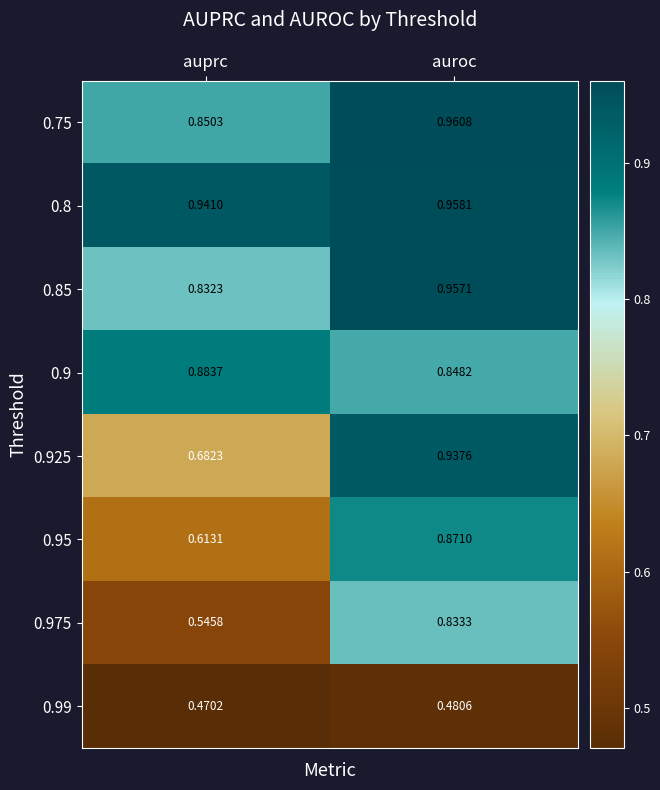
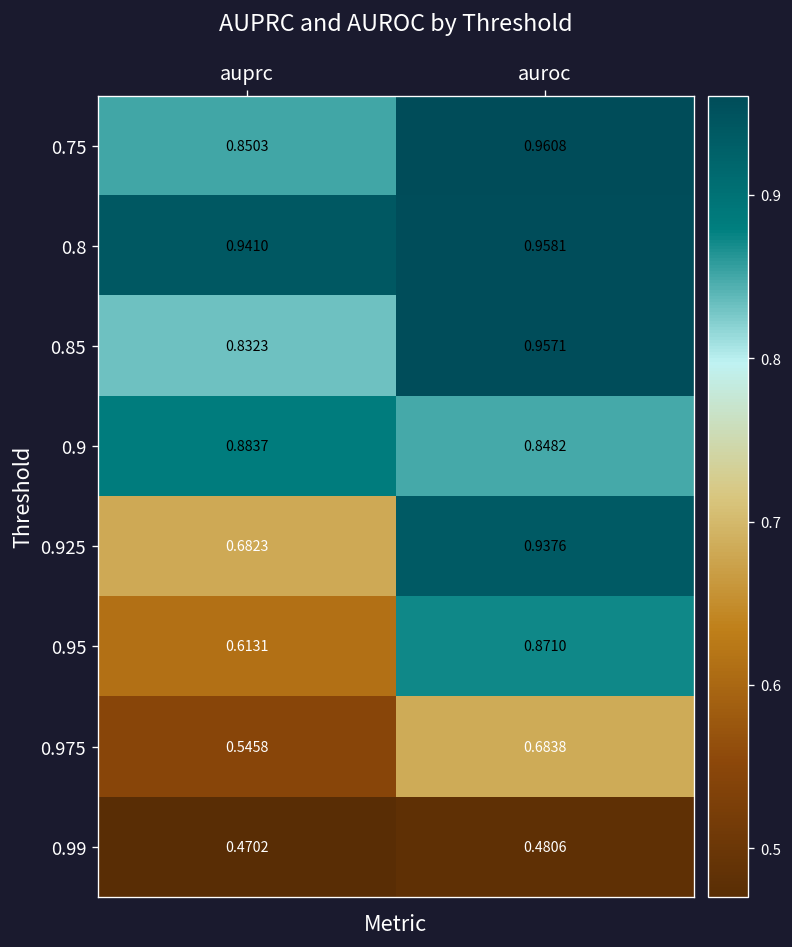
  {
    "0.75": {
      "auprc": 0.8503,
      "auroc": 0.9608
    },
    "0.8": {
      "auprc": 0.9410,
      "auroc": 0.9581
    },
    "0.85": {
      "auprc": 0.8323,
      "auroc": 0.9571
    },
    "0.9": {
      "auprc": 0.8837,
      "auroc": 0.8482
    },
    "0.925": {
      "auprc": 0.6823,
      "auroc": 0.9376
    },
    "0.95": {
      "auprc": 0.6131,
      "auroc": 0.8710
    },
    "0.975": {
      "auprc": 0.5458,
-     "auroc": 0.8333
+     "auroc": 0.6838
    },
    "0.99": {
      "auprc": 0.4702,
      "auroc": 0.4806
    }
  }
